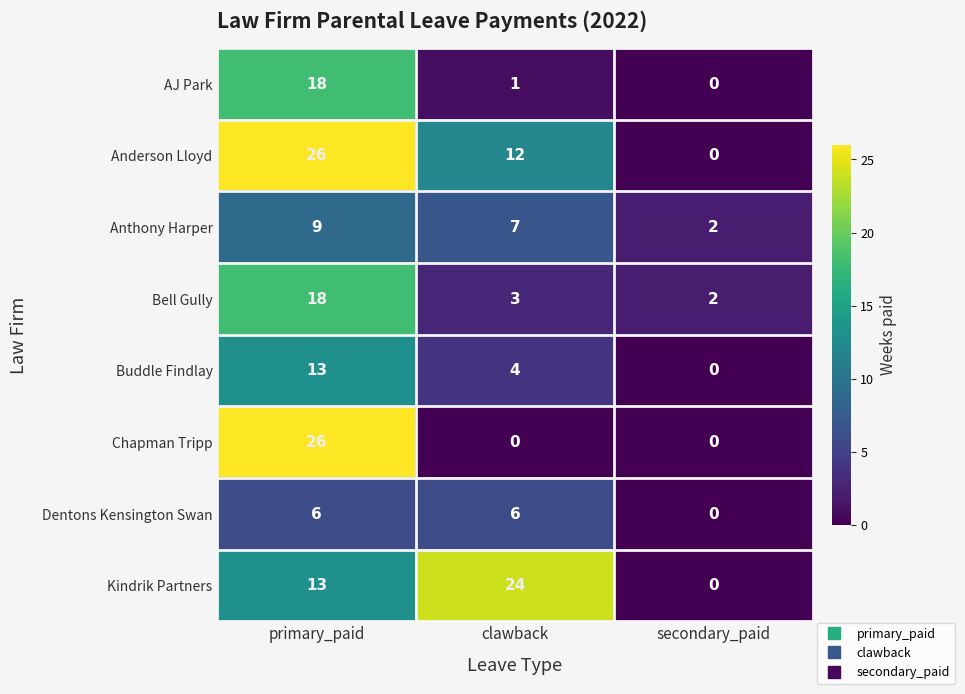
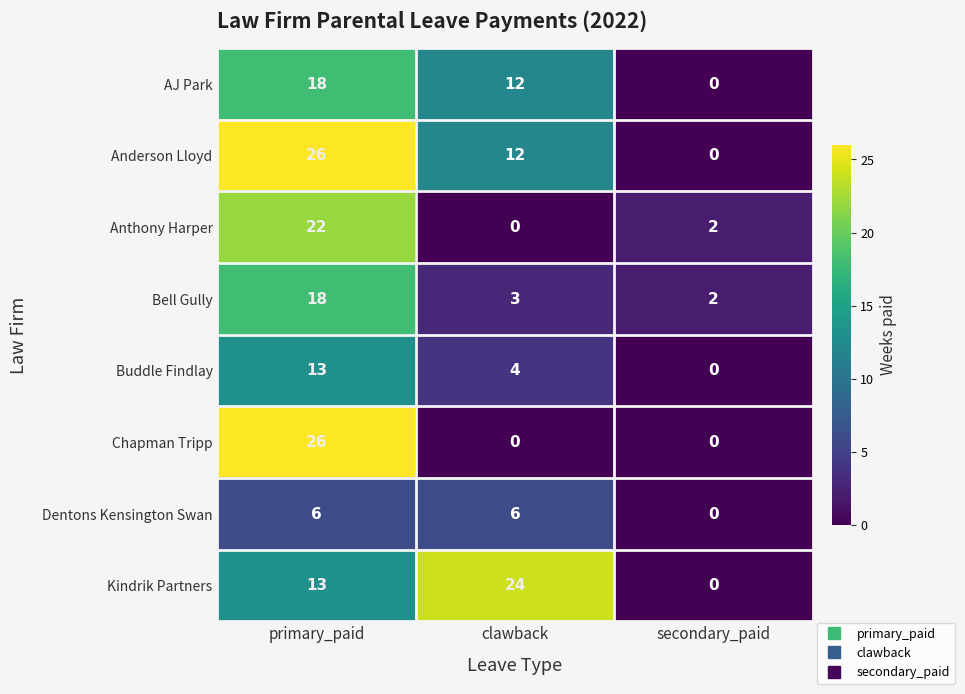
  {
    "AJ Park": {
      "primary_paid": 18,
-     "clawback": 1,
+     "clawback": 12,
      "secondary_paid": 0
    },
    "Anderson Lloyd": {
      "primary_paid": 26,
      "clawback": 12,
      "secondary_paid": 0
    },
    "Anthony Harper": {
-     "primary_paid": 9,
-     "clawback": 7,
+     "primary_paid": 22,
+     "clawback": 0,
      "secondary_paid": 2
    },
    "Bell Gully": {
      "primary_paid": 18,
      "clawback": 3,
      "secondary_paid": 2
    },
    "Buddle Findlay": {
      "primary_paid": 13,
      "clawback": 4,
      "secondary_paid": 0
    },
    "Chapman Tripp": {
      "primary_paid": 26,
      "clawback": 0,
      "secondary_paid": 0
    },
    "Dentons Kensington Swan": {
      "primary_paid": 6,
      "clawback": 6,
      "secondary_paid": 0
    },
    "Kindrik Partners": {
      "primary_paid": 13,
      "clawback": 24,
      "secondary_paid": 0
    }
  }
